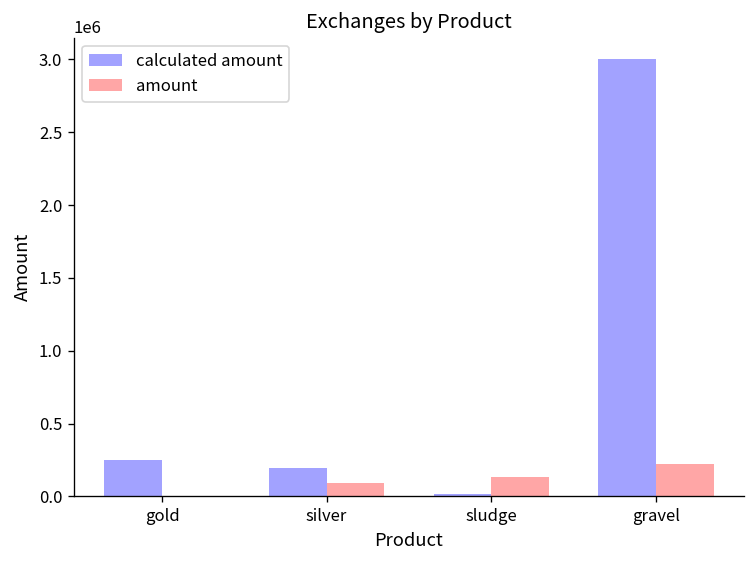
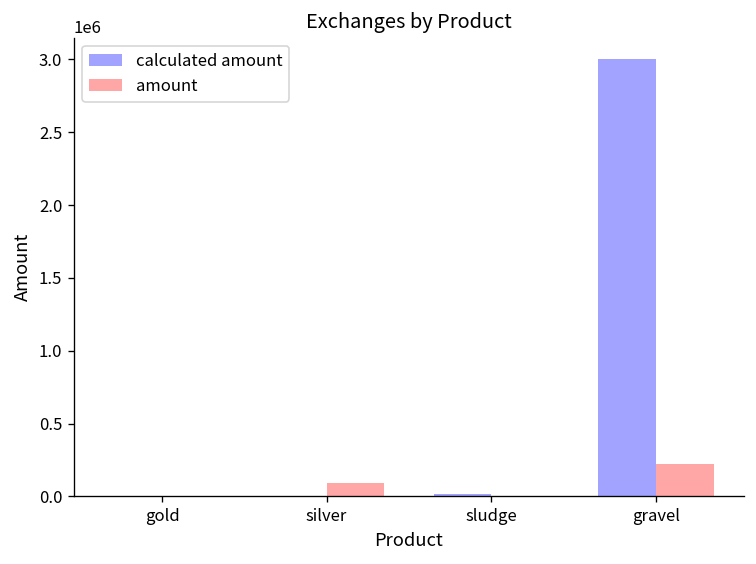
  {
    "calculated amount": {
-     "gold": 250000,
-     "silver": 200000,
+     "gold": 0,
+     "silver": 0,
      "gravel": 3000000
    },
    "amount": {
      "silver": 100000,
-     "sludge": 130000,
+     "sludge": 0,
      "gravel": 220000
    }
  }
